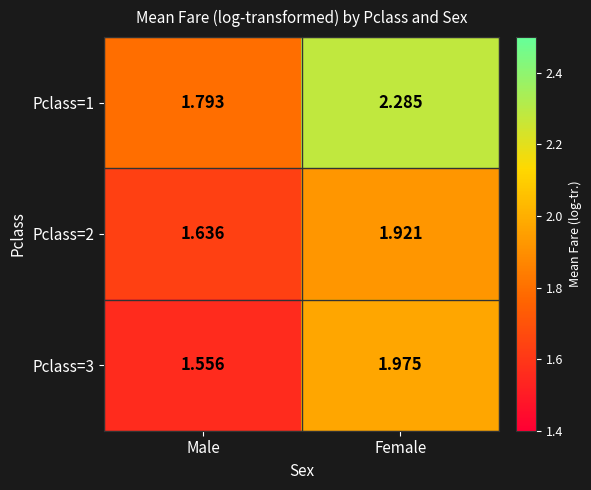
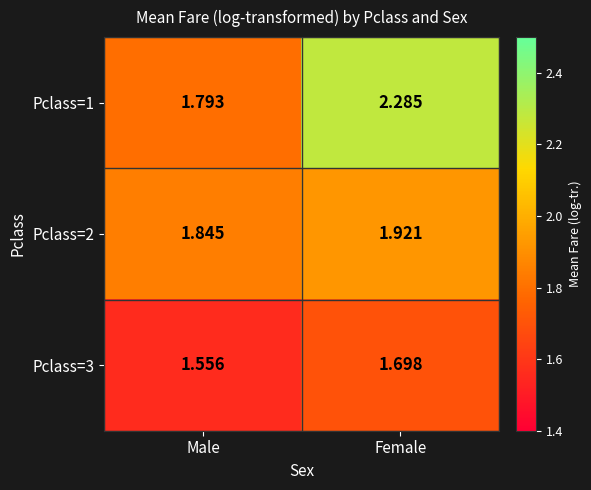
  {
    "Pclass=1": {
      "Male": 1.793,
      "Female": 2.285
    },
    "Pclass=2": {
-     "Male": 1.636,
+     "Male": 1.845,
      "Female": 1.921
    },
    "Pclass=3": {
      "Male": 1.556,
-     "Female": 1.975
+     "Female": 1.698
    }
  }
